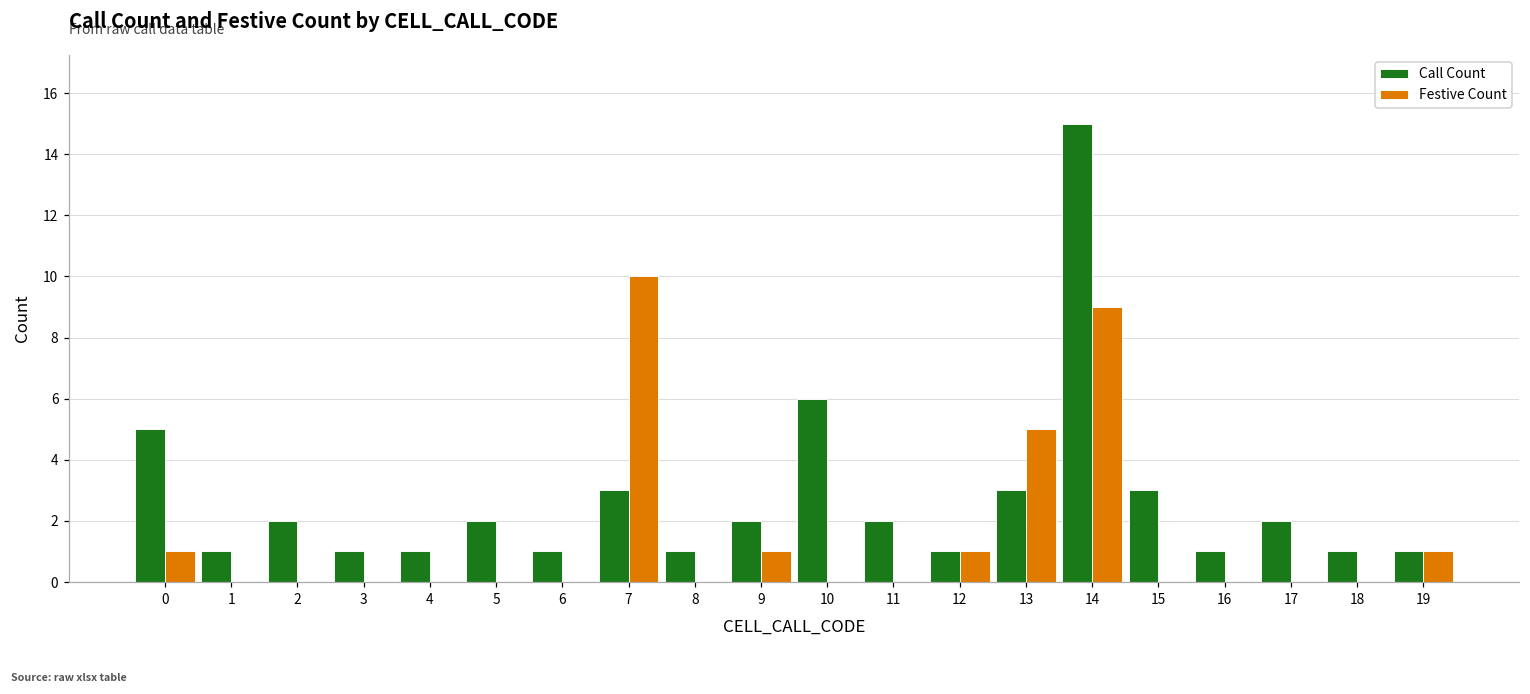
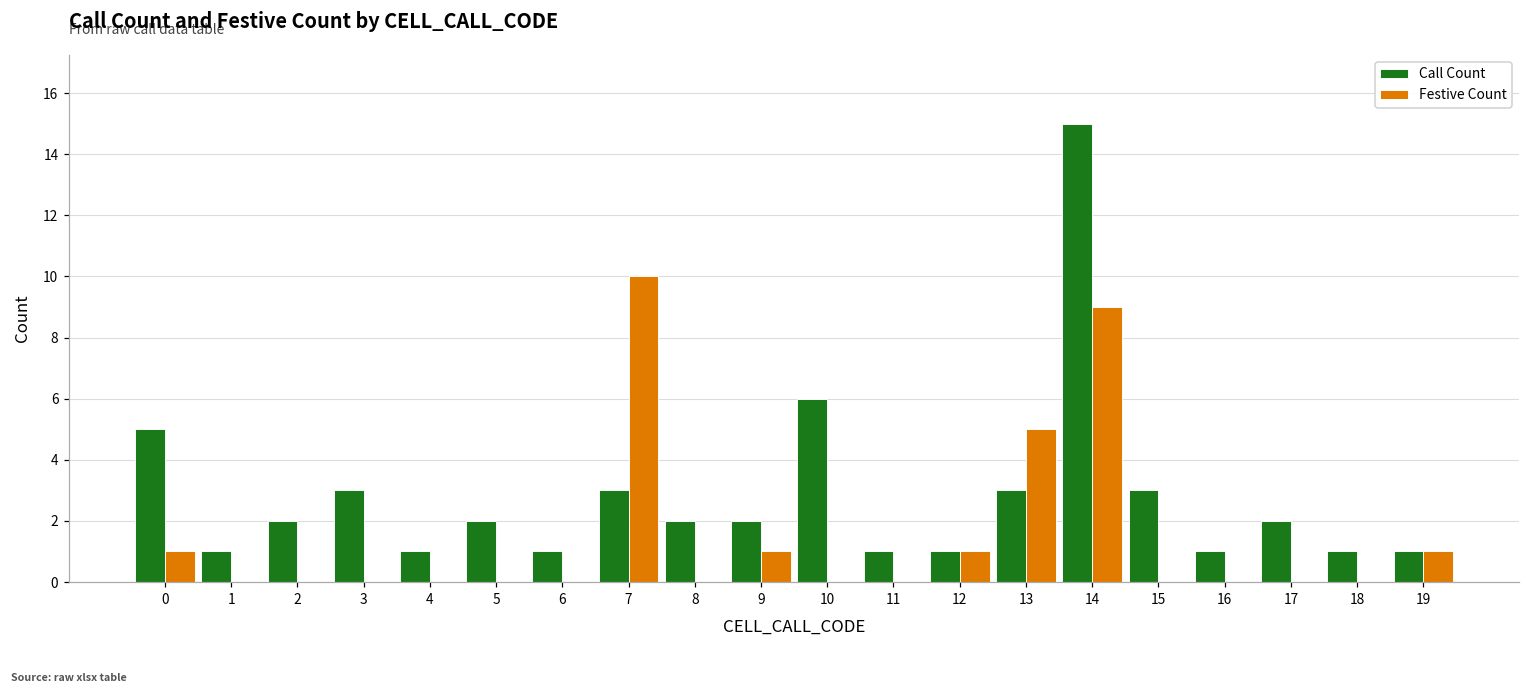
  {
    "Call Count": {
      "0": 5,
      "1": 1,
      "2": 2,
-     "3": 1,
+     "3": 3,
      "4": 1,
      "5": 2,
      "6": 1,
      "7": 3,
-     "8": 1,
+     "8": 2,
      "9": 2,
      "10": 6,
-     "11": 2,
+     "11": 1,
      "12": 1,
      "13": 3,
      "14": 15,
      "15": 3,
      "16": 1,
      "17": 2,
      "18": 1,
      "19": 1
    },
    "Festive Count": {
      "0": 1,
      "1": 0,
      "2": 0,
      "3": 0,
      "4": 0,
      "5": 0,
      "6": 0,
      "7": 10,
      "8": 0,
      "9": 1,
      "10": 0,
      "11": 0,
      "12": 1,
      "13": 5,
      "14": 9,
      "15": 0,
      "16": 0,
      "17": 0,
      "18": 0,
      "19": 1
    }
  }
